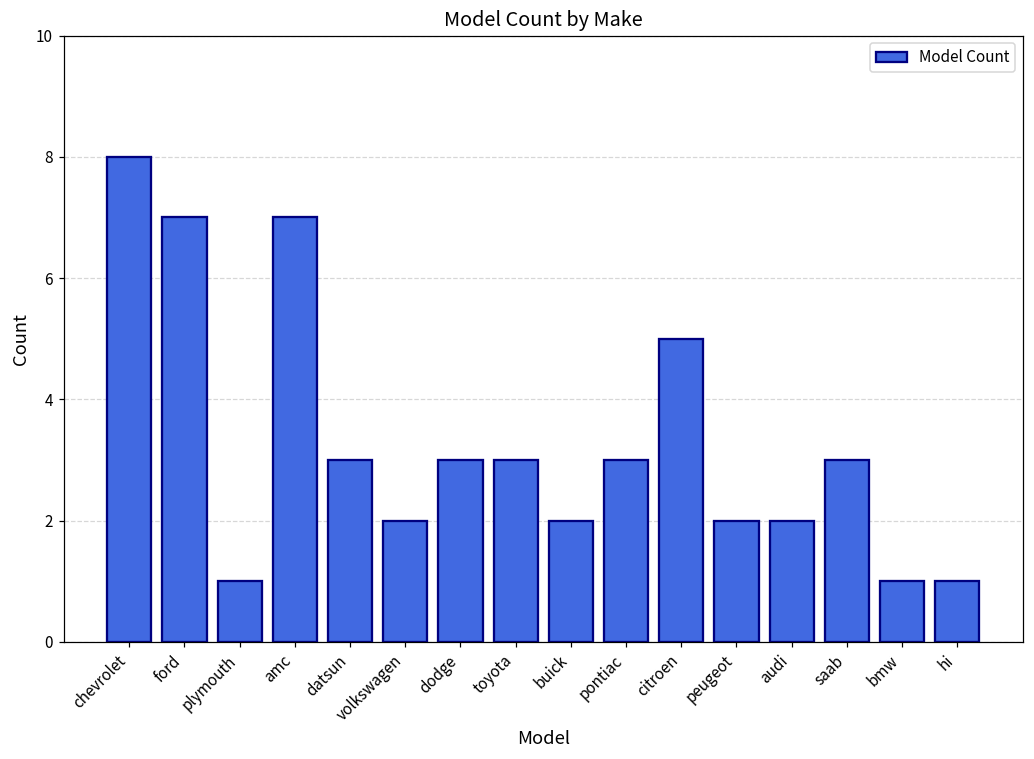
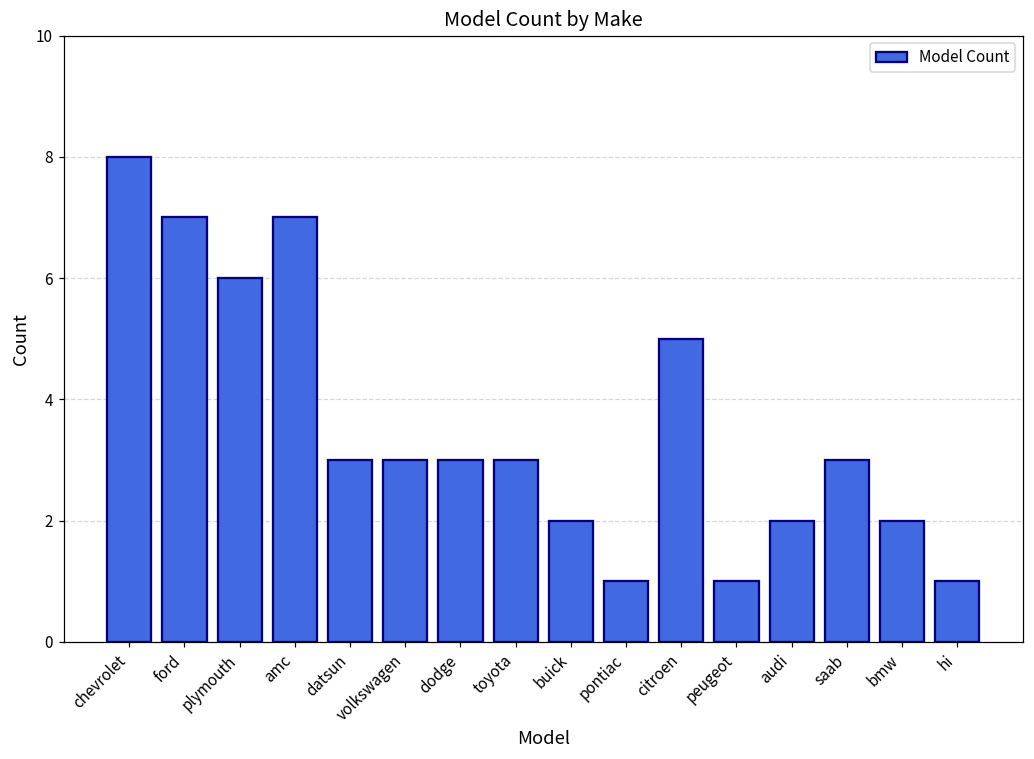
  {
    "chevrolet": 8,
    "ford": 7,
-   "plymouth": 1,
+   "plymouth": 6,
    "amc": 7,
    "datsun": 3,
-   "volkswagen": 2,
+   "volkswagen": 3,
    "dodge": 3,
    "toyota": 3,
    "buick": 2,
-   "pontiac": 3,
+   "pontiac": 1,
    "citroen": 5,
-   "peugeot": 2,
+   "peugeot": 1,
    "audi": 2,
    "saab": 3,
-   "bmw": 1,
+   "bmw": 2,
    "hi": 1
  }
